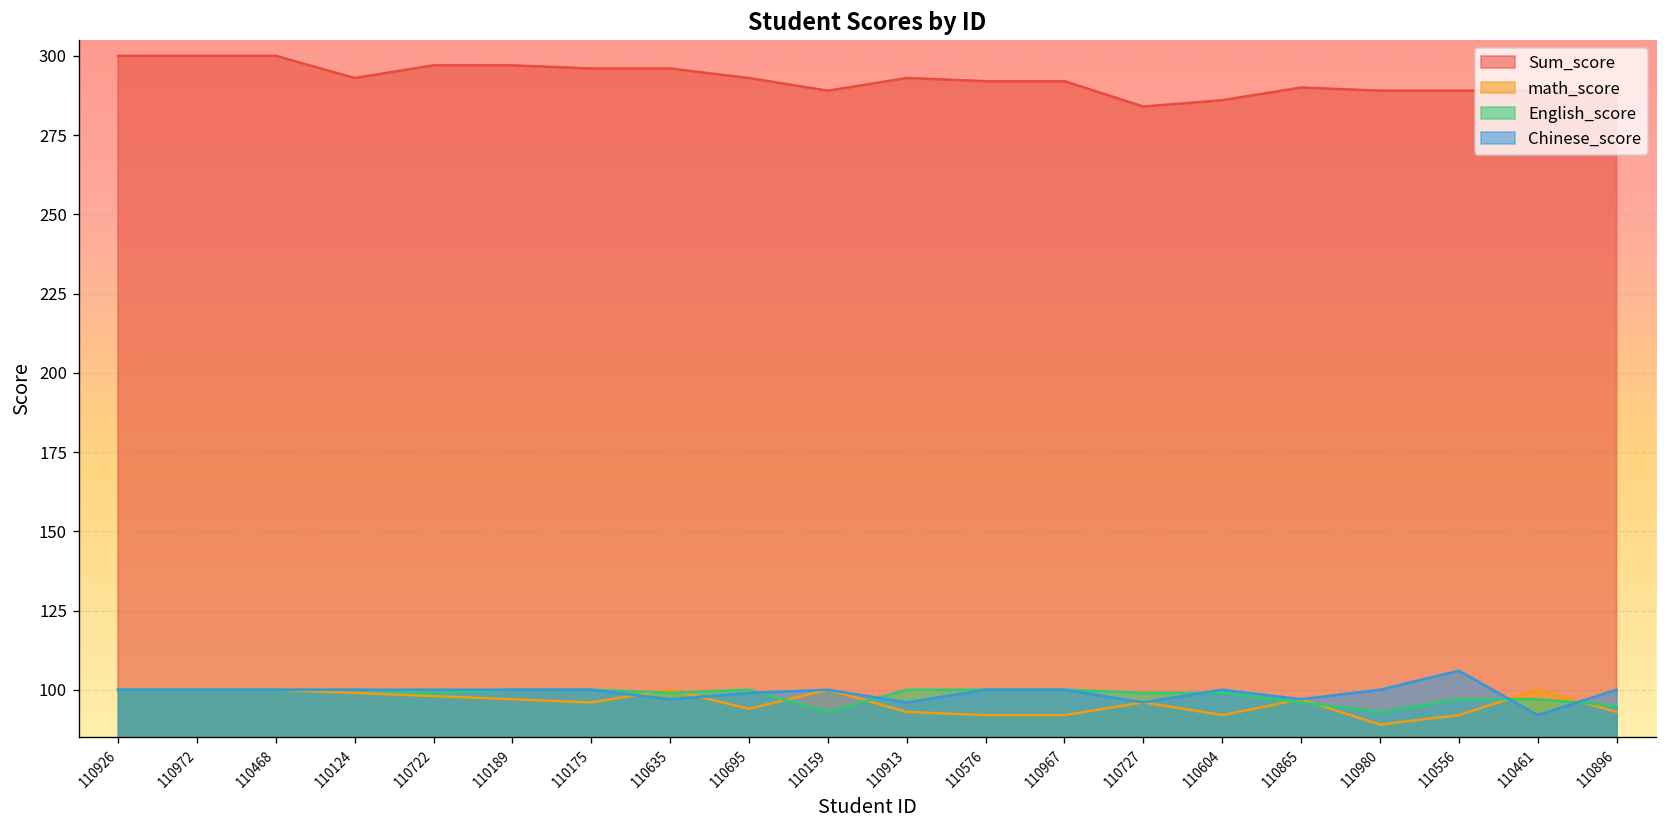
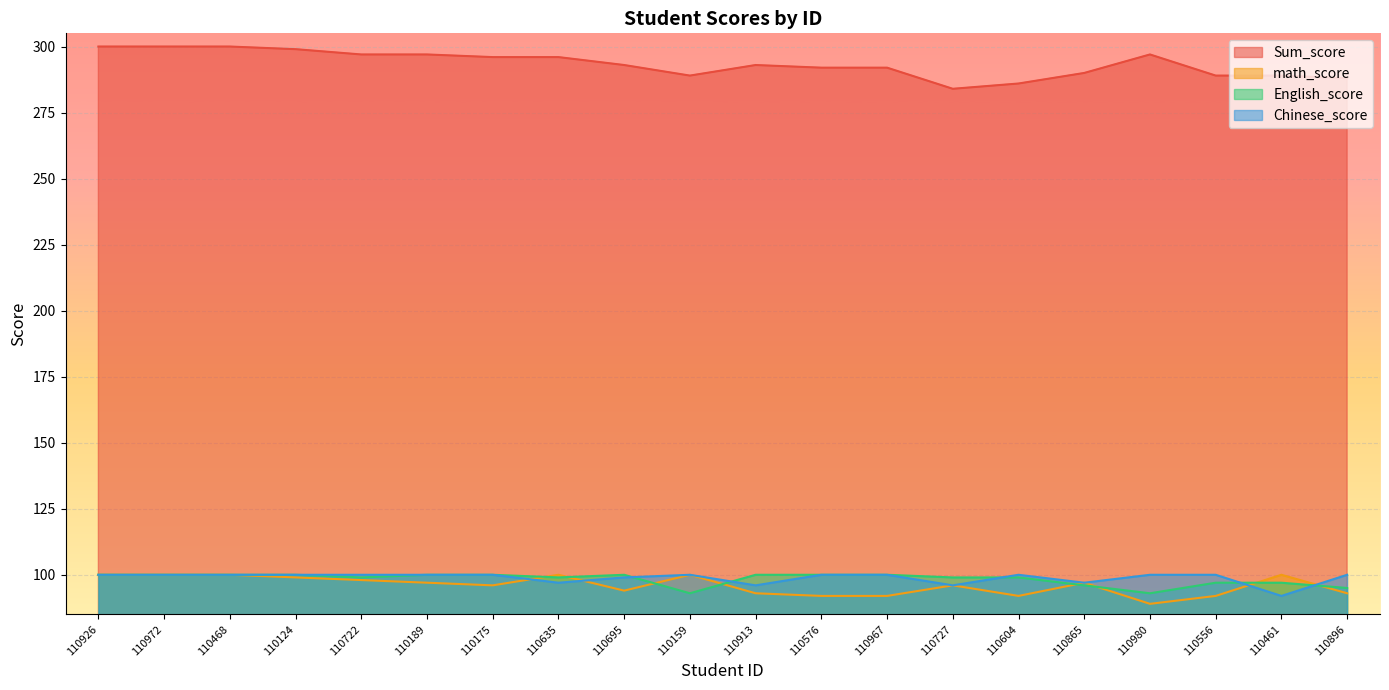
  {
    "Sum_score": {
      "110926": 300,
      "110972": 300,
      "110468": 300,
-     "110124": 293,
+     "110124": 299,
      "110722": 297,
      "110189": 297,
      "110175": 296,
      "110635": 296,
      "110695": 293,
      "110159": 289,
      "110913": 293,
      "110576": 292,
      "110967": 292,
      "110727": 284,
      "110604": 286,
      "110865": 290,
-     "110980": 289,
+     "110980": 297,
      "110556": 289
    },
    "math_score": {
      "110124": 99,
      "110722": 98,
      "110189": 97,
      "110175": 96,
      "110635": 100,
      "110695": 94,
      "110913": 93,
      "110576": 92,
      "110967": 92,
      "110604": 92,
      "110980": 89,
      "110556": 92,
      "110461": 100,
      "110896": 93
    },
    "English_score": {
      "110722": 99,
      "110635": 99,
      "110695": 100,
      "110159": 93,
      "110913": 100,
      "110727": 99,
      "110604": 99,
      "110865": 96,
      "110980": 93,
      "110556": 97,
      "110461": 97,
      "110896": 95
    },
    "Chinese_score": {
      "110722": 100,
      "110635": 97,
      "110695": 99,
      "110913": 96,
      "110604": 100,
      "110980": 100,
-     "110556": 106,
+     "110556": 100,
      "110461": 92,
      "110896": 100
    }
  }
